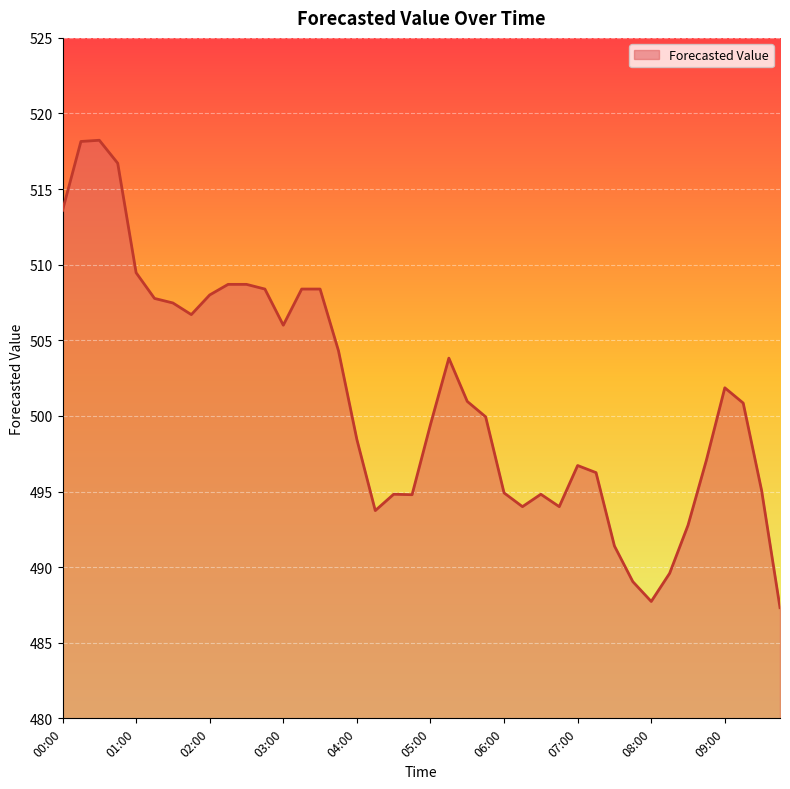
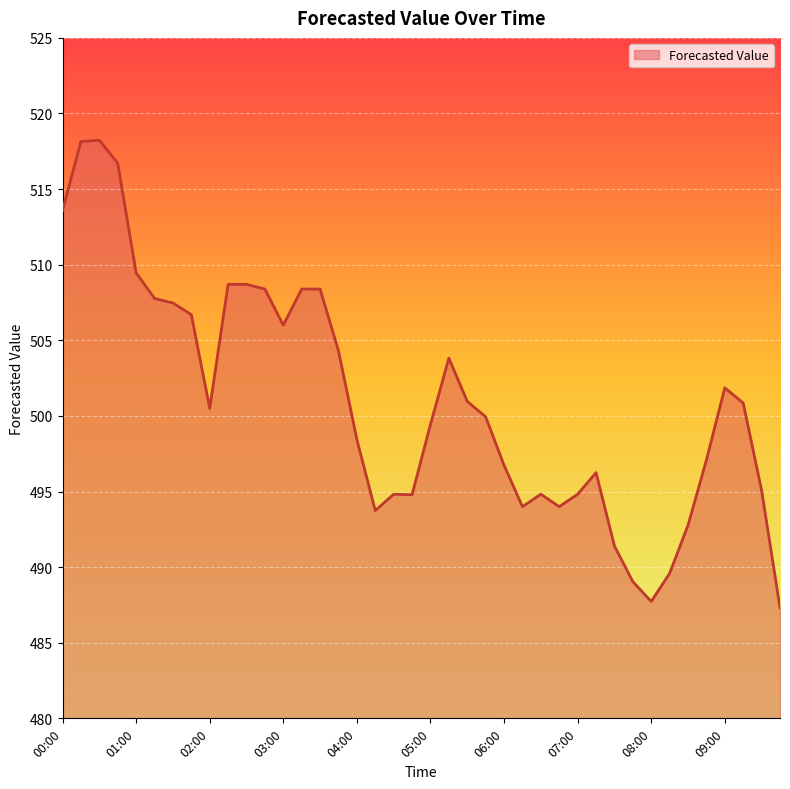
  {
    "00:00": 513.6,
    "01:00": 509.5,
-   "02:00": 508.0,
+   "02:00": 500.5,
    "03:00": 506.0,
    "04:00": 498.4,
    "05:00": 499.4,
-   "06:00": 494.9,
-   "07:00": 496.7,
+   "06:00": 496.7,
+   "07:00": 494.8,
    "08:00": 487.7,
    "09:00": 501.9
  }
